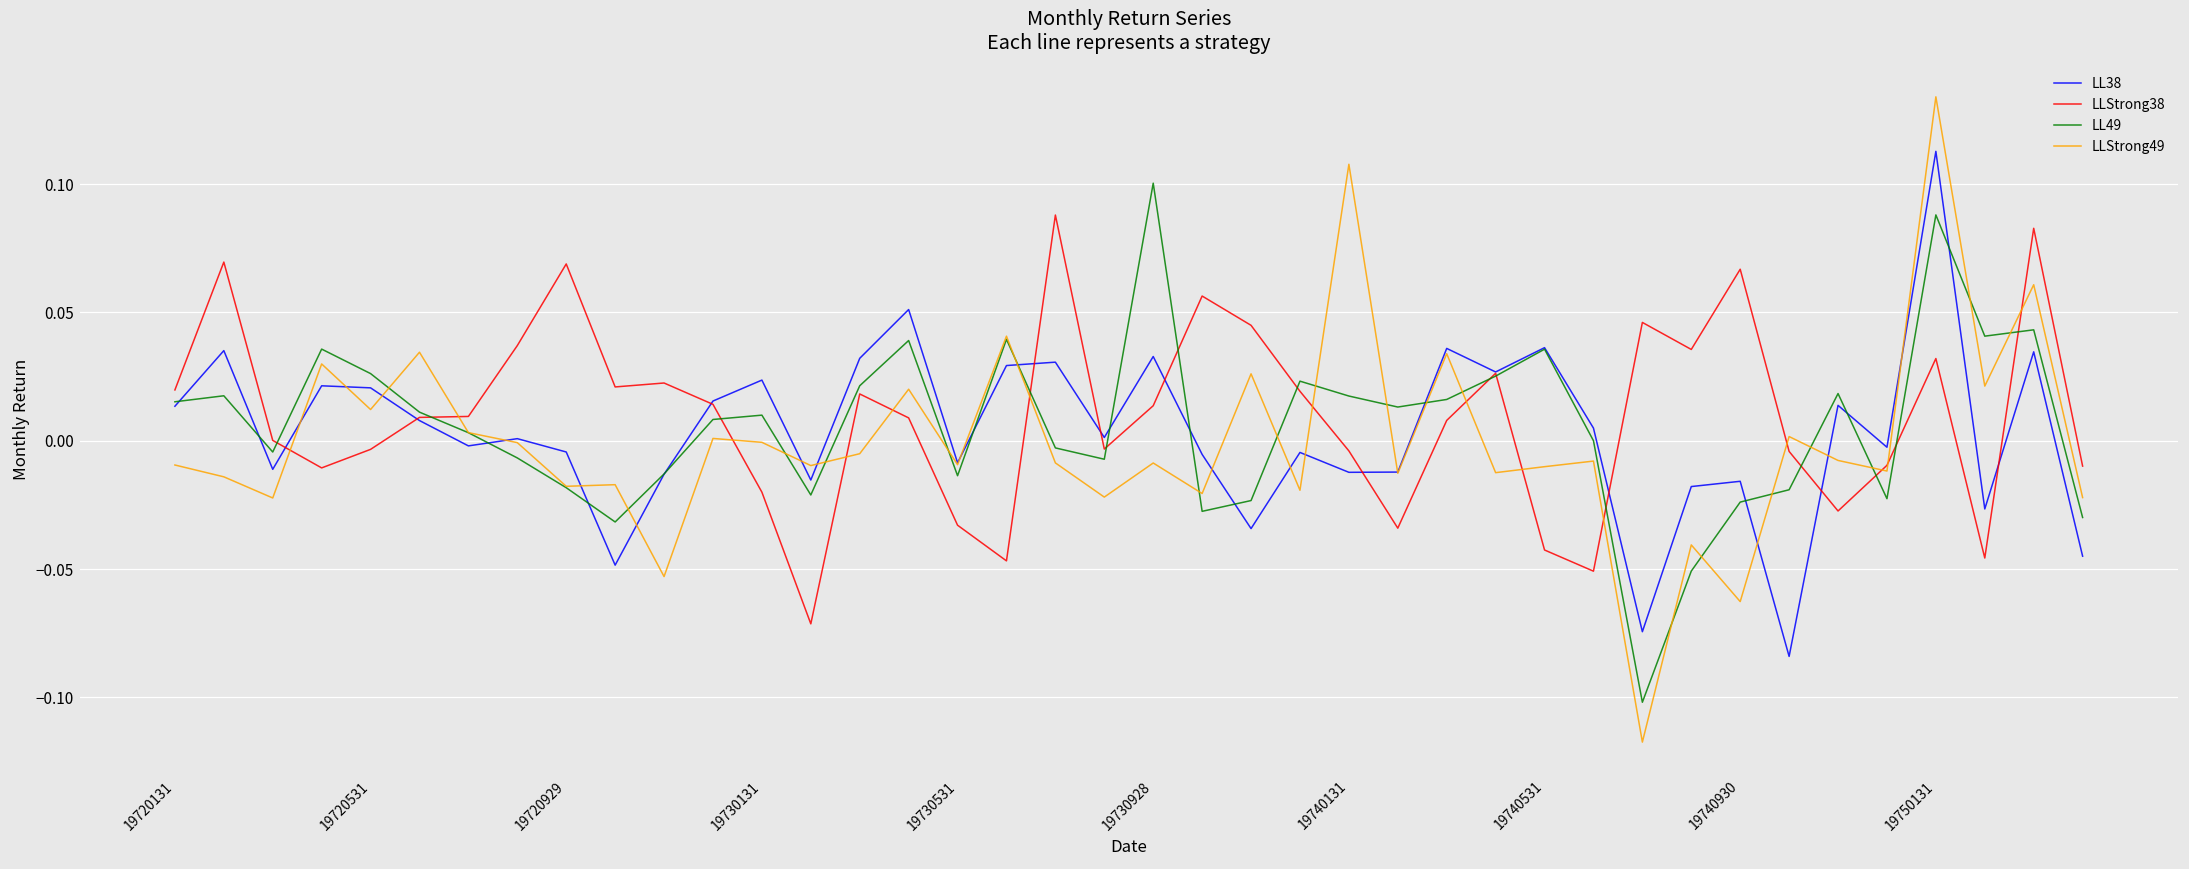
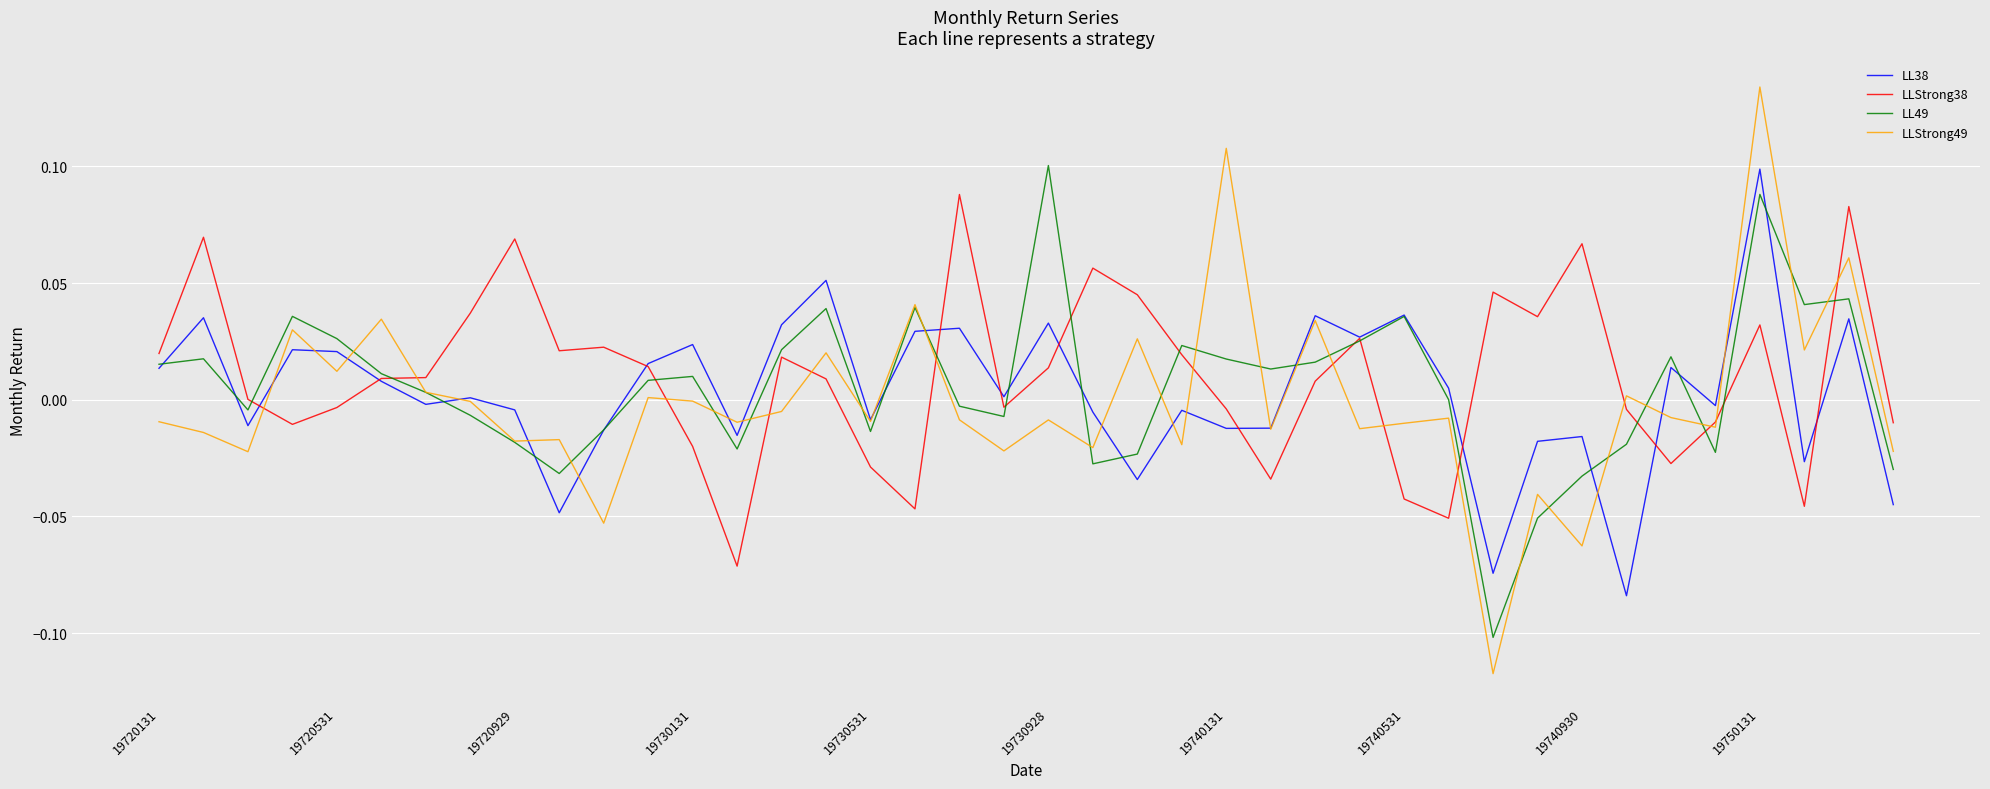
  {
    "LL38": {
      "19720131": 0.013,
      "19720531": 0.021,
      "19720929": -0.004,
      "19730131": 0.024,
      "19730928": 0.033,
      "19740131": -0.012,
      "19740930": -0.016,
-     "19750131": 0.113
+     "19750131": 0.099
    },
    "LLStrong38": {
      "19720131": 0.020,
      "19720531": -0.003,
      "19720929": 0.069,
      "19730131": -0.020,
-     "19730531": -0.033,
+     "19730531": -0.029,
      "19730928": 0.014,
      "19740131": -0.004,
      "19740531": -0.043,
      "19740930": 0.067,
      "19750131": 0.032
    },
    "LL49": {
      "19720131": 0.015,
      "19720531": 0.026,
      "19730131": 0.010,
      "19730531": -0.014,
      "19730928": 0.100,
      "19740131": 0.017,
-     "19740930": -0.024,
+     "19740930": -0.033,
      "19750131": 0.088
    },
    "LLStrong49": {
      "19720131": -0.009,
      "19720531": 0.012,
      "19730131": -0.001,
      "19730928": -0.009,
      "19740131": 0.108,
      "19740531": -0.010,
      "19740930": -0.063,
      "19750131": 0.134
    }
  }
